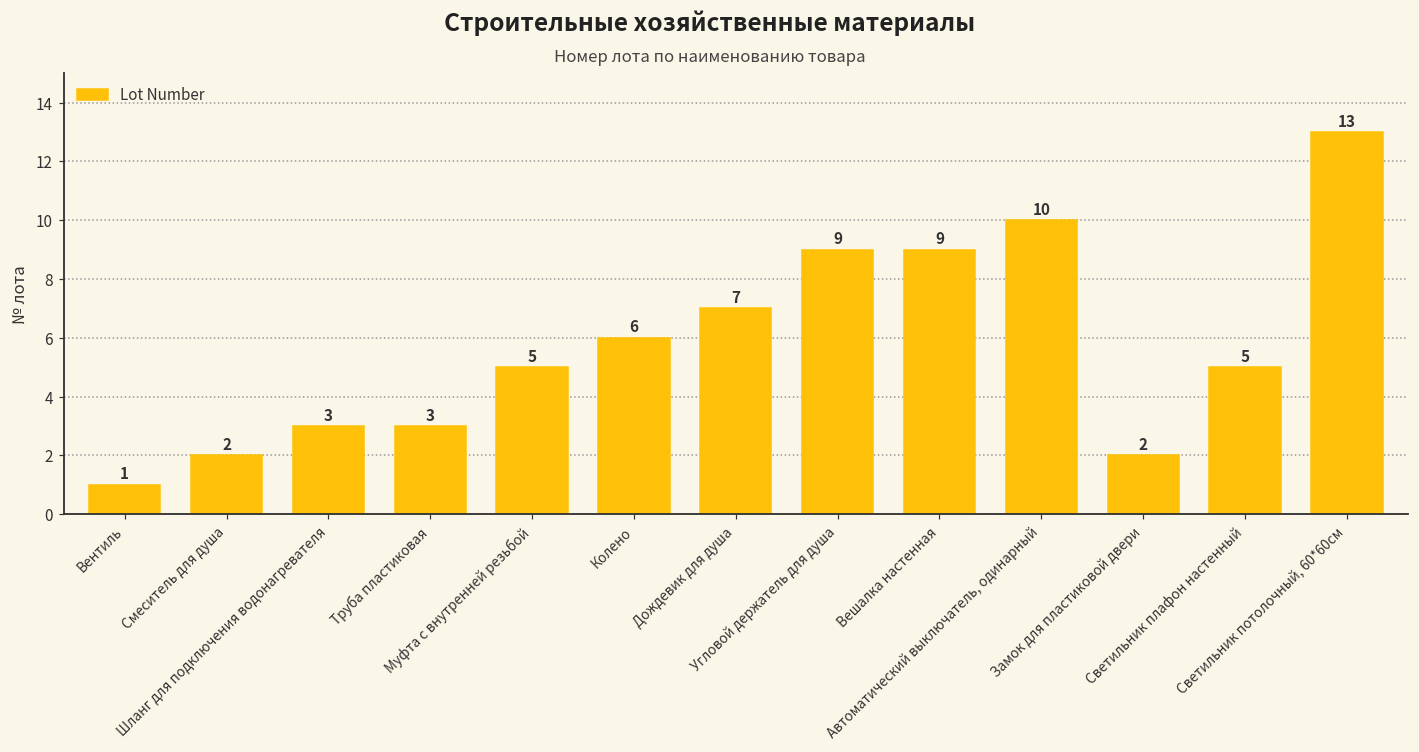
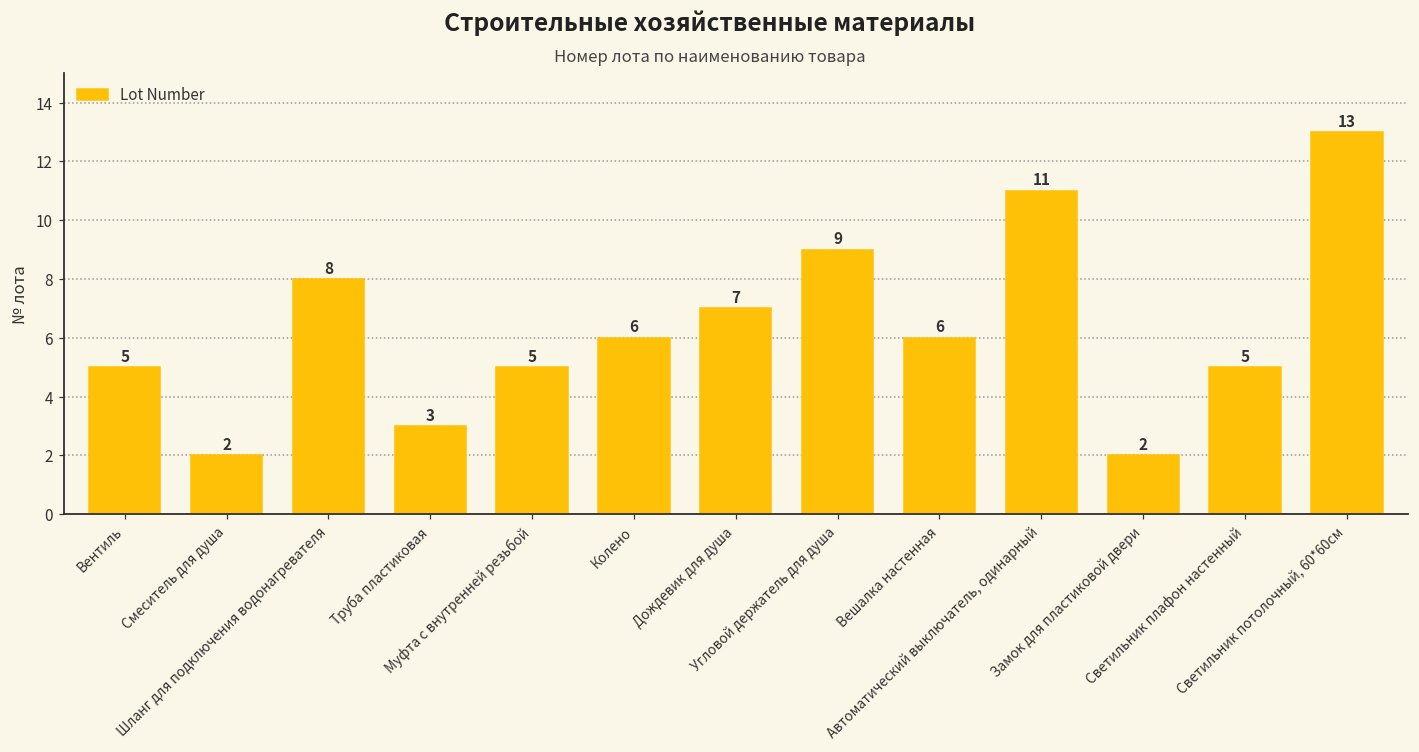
  {
-   "Вентиль": 1,
+   "Вентиль": 5,
    "Смеситель для душа": 2,
-   "Шланг для подключения водонагревателя": 3,
+   "Шланг для подключения водонагревателя": 8,
    "Труба пластиковая": 3,
    "Муфта с внутренней резьбой": 5,
    "Колено": 6,
    "Дождевик для душа": 7,
    "Угловой держатель для душа": 9,
-   "Вешалка настенная": 9,
-   "Автоматический выключатель, одинарный": 10,
+   "Вешалка настенная": 6,
+   "Автоматический выключатель, одинарный": 11,
    "Замок для пластиковой двери": 2,
    "Светильник плафон настенный": 5,
    "Светильник потолочный, 60*60см": 13
  }
